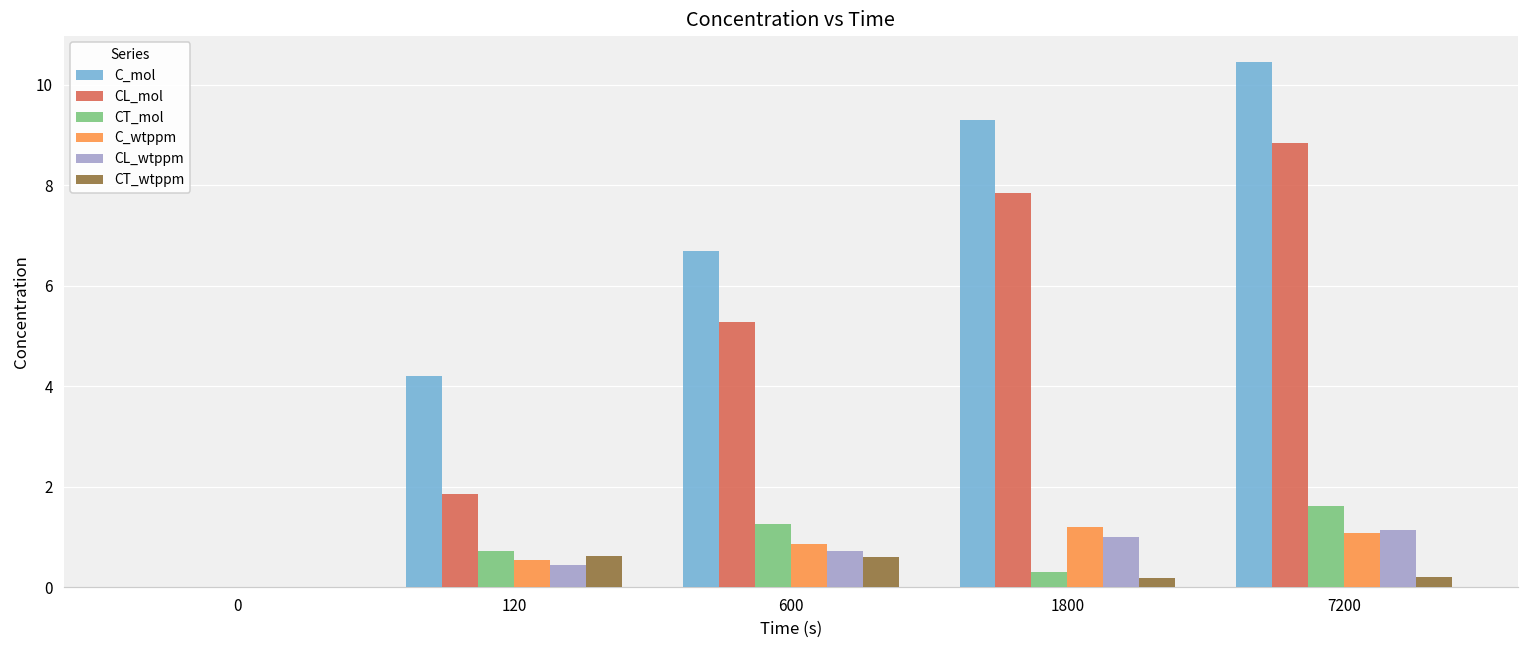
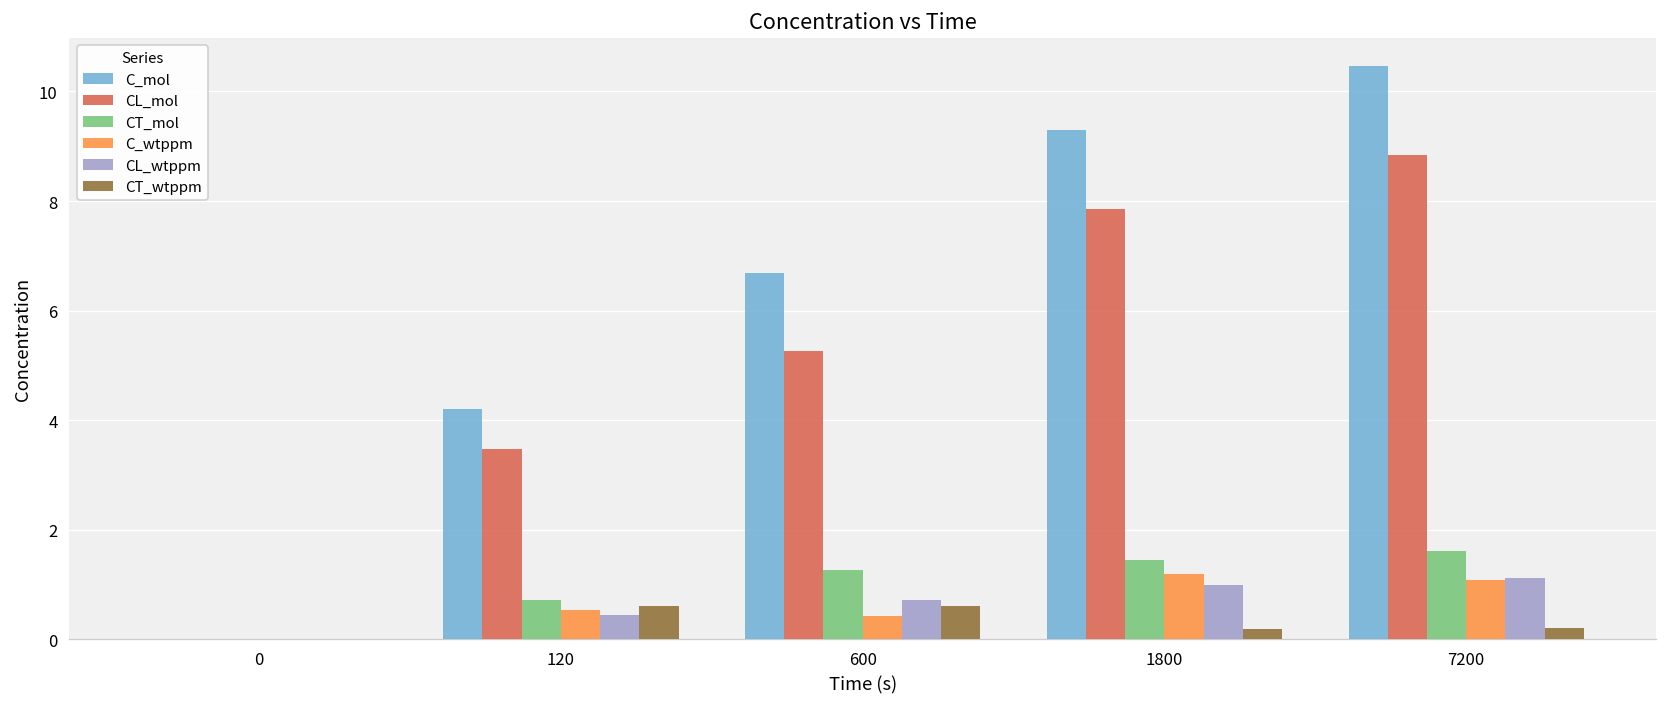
  {
    "CL_mol": {
      "0": 0.0,
-     "120": 1.8,
+     "120": 3.5,
      "600": 5.3,
      "1800": 7.8,
      "7200": 8.8
    },
    "CT_mol": {
      "0": 0.0,
      "120": 0.7,
      "600": 1.3,
-     "1800": 0.3,
+     "1800": 1.5,
      "7200": 1.6
    },
    "C_wtppm": {
      "0": 0.0,
      "120": 0.5,
-     "600": 0.9,
+     "600": 0.4,
      "1800": 1.2,
      "7200": 1.1
    },
    "CT_wtppm": {
      "0": 0.0,
      "120": 0.6,
      "600": 0.6,
      "1800": 0.2,
      "7200": 0.2
    }
  }
